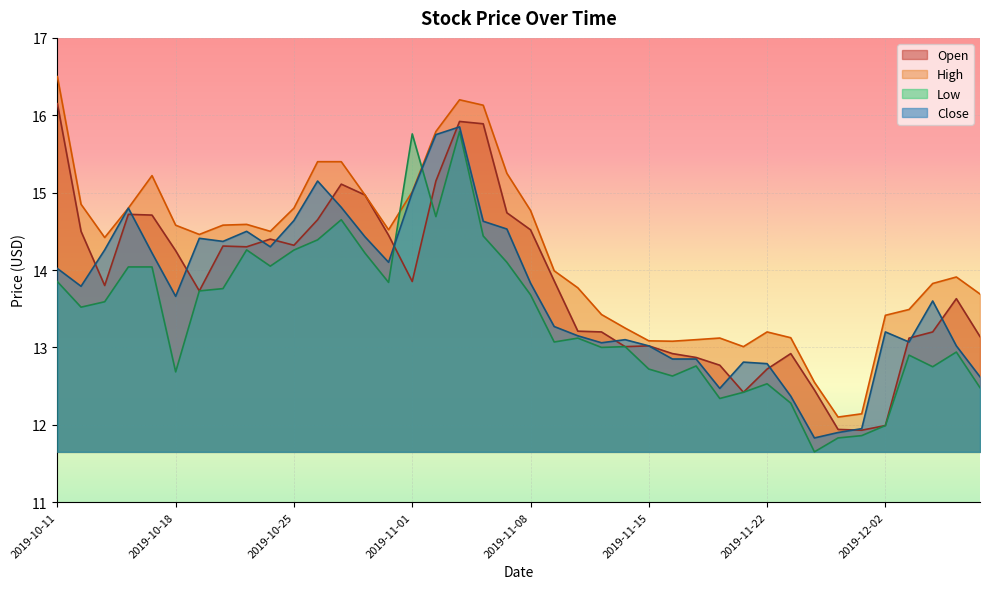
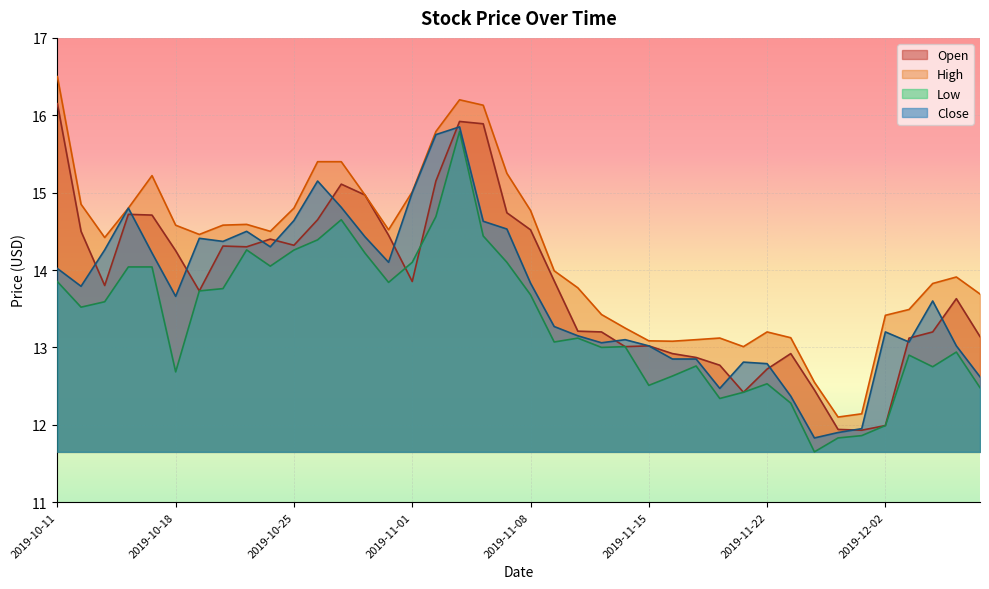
  {
    "Open": {
      "2019-10-11": 16.1,
      "2019-10-18": 14.3,
      "2019-10-25": 14.3,
      "2019-11-01": 13.9,
      "2019-11-08": 14.5,
      "2019-11-22": 12.7
    },
    "High": {
      "2019-10-11": 16.5,
      "2019-10-18": 14.6,
      "2019-10-25": 14.8,
      "2019-11-08": 14.8,
      "2019-11-15": 13.1,
      "2019-11-22": 13.2,
      "2019-12-02": 13.4
    },
    "Low": {
      "2019-10-11": 13.9,
      "2019-10-18": 12.7,
      "2019-10-25": 14.3,
-     "2019-11-01": 15.8,
+     "2019-11-01": 14.1,
      "2019-11-08": 13.7,
-     "2019-11-15": 12.7,
+     "2019-11-15": 12.5,
      "2019-11-22": 12.5
    },
    "Close": {
      "2019-10-11": 14.0,
      "2019-10-18": 13.7,
      "2019-10-25": 14.6,
      "2019-11-08": 13.8,
      "2019-11-22": 12.8,
      "2019-12-02": 13.2
    }
  }
